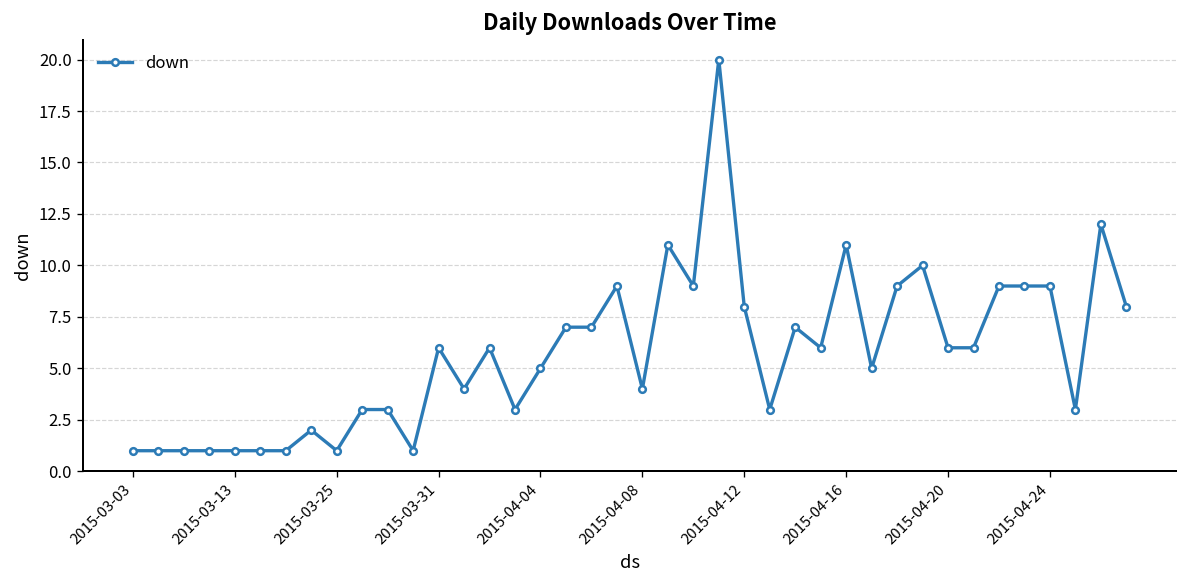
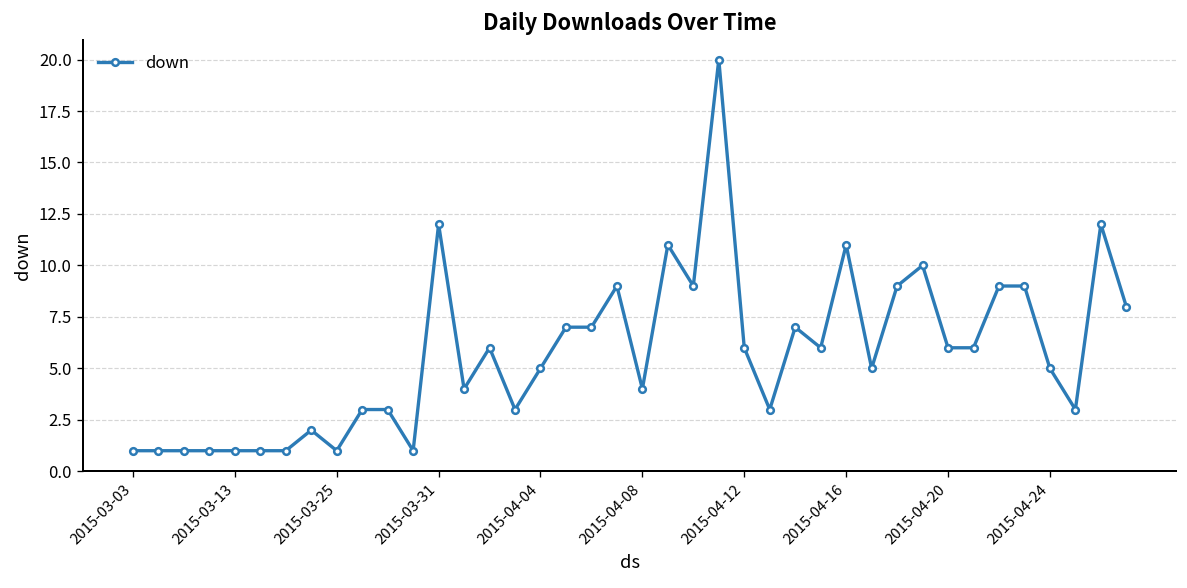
  {
    "2015-03-03": 1,
    "2015-03-13": 1,
    "2015-03-25": 1,
-   "2015-03-31": 6,
+   "2015-03-31": 12,
    "2015-04-04": 5,
    "2015-04-08": 4,
-   "2015-04-12": 8,
+   "2015-04-12": 6,
    "2015-04-16": 11,
    "2015-04-20": 6,
-   "2015-04-24": 9
+   "2015-04-24": 5
  }
